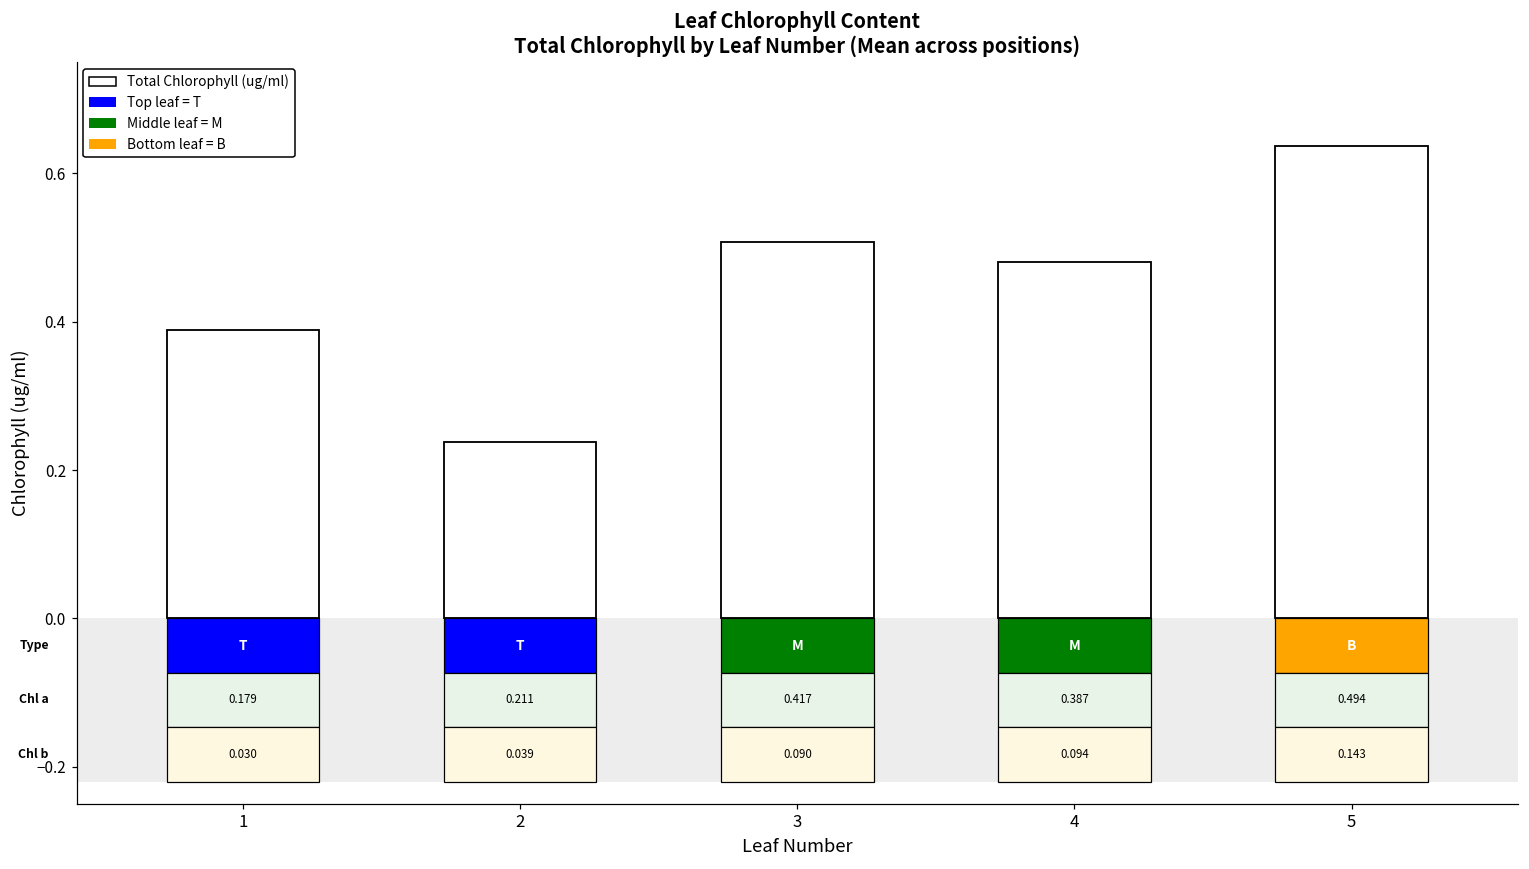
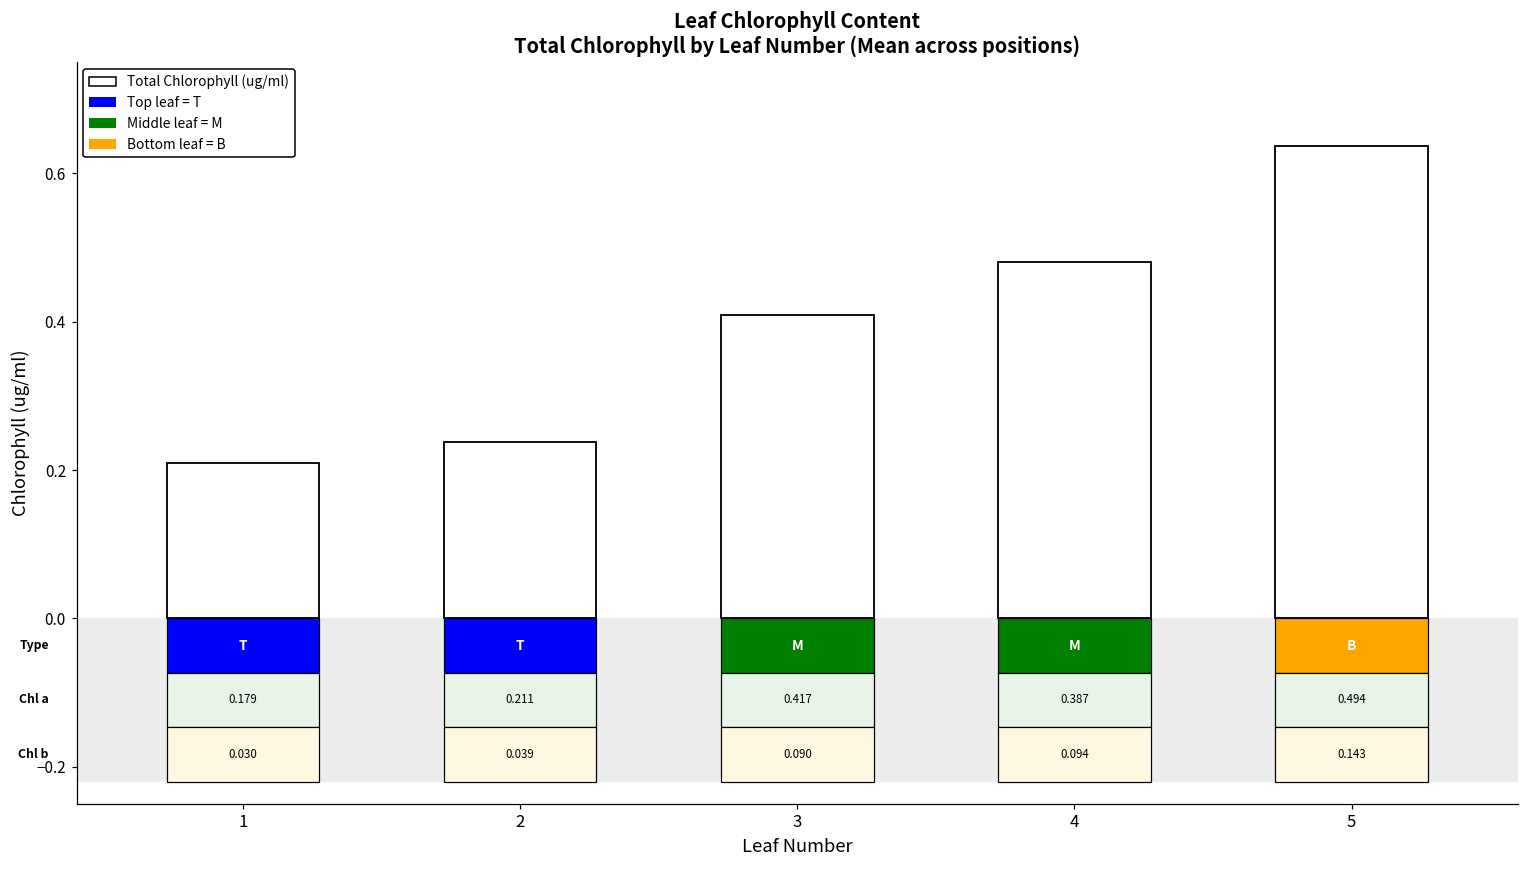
  {
-   "1": 0.39,
+   "1": 0.21,
    "2": 0.24,
-   "3": 0.51,
+   "3": 0.41,
    "4": 0.48,
    "5": 0.64
  }
